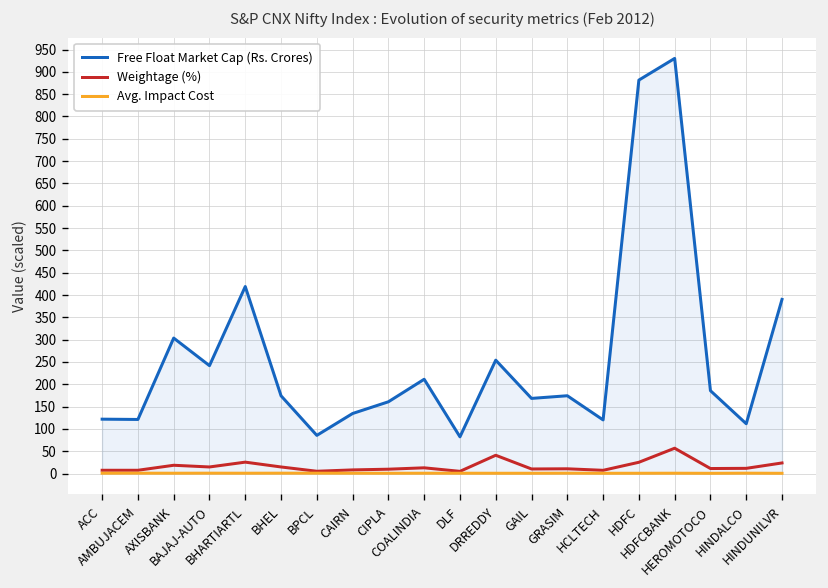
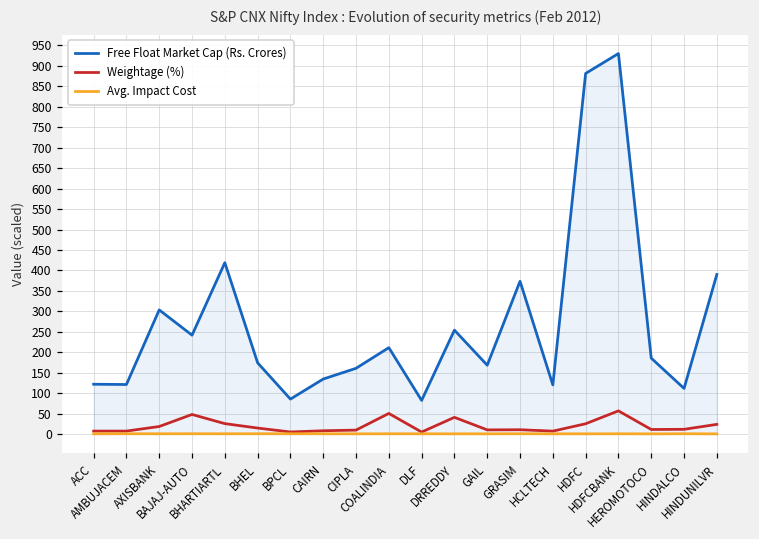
  {
    "Free Float Market Cap (Rs. Crores)": {
      "ACC": 120,
      "AMBUJACEM": 120,
      "AXISBANK": 300,
      "BAJAJ-AUTO": 240,
      "BHARTIARTL": 420,
      "BHEL": 170,
      "BPCL": 90,
      "CAIRN": 130,
      "CIPLA": 160,
      "COALINDIA": 210,
      "DLF": 80,
      "DRREDDY": 250,
      "GAIL": 170,
-     "GRASIM": 170,
+     "GRASIM": 370,
      "HCLTECH": 120,
      "HDFC": 880,
      "HDFCBANK": 930,
      "HEROMOTOCO": 190,
      "HINDALCO": 110,
      "HINDUNILVR": 390
    },
    "Weightage (%)": {
      "AXISBANK": 20,
-     "BAJAJ-AUTO": 10,
+     "BAJAJ-AUTO": 50,
      "BHARTIARTL": 30,
      "BHEL": 10,
      "CAIRN": 10,
      "CIPLA": 10,
-     "COALINDIA": 10,
+     "COALINDIA": 50,
      "DRREDDY": 40,
      "GAIL": 10,
      "GRASIM": 10,
      "HDFC": 30,
      "HDFCBANK": 60,
      "HEROMOTOCO": 10,
      "HINDALCO": 10,
      "HINDUNILVR": 20
    },
    "Avg. Impact Cost": {
      "AXISBANK": 0,
      "BAJAJ-AUTO": 0,
      "BHARTIARTL": 0,
      "BHEL": 0,
      "CAIRN": 0,
      "CIPLA": 0,
      "COALINDIA": 0,
      "DRREDDY": 0,
      "GAIL": 0,
      "GRASIM": 0,
      "HDFC": 0,
      "HDFCBANK": 0,
      "HEROMOTOCO": 0,
      "HINDALCO": 0,
      "HINDUNILVR": 0
    }
  }
